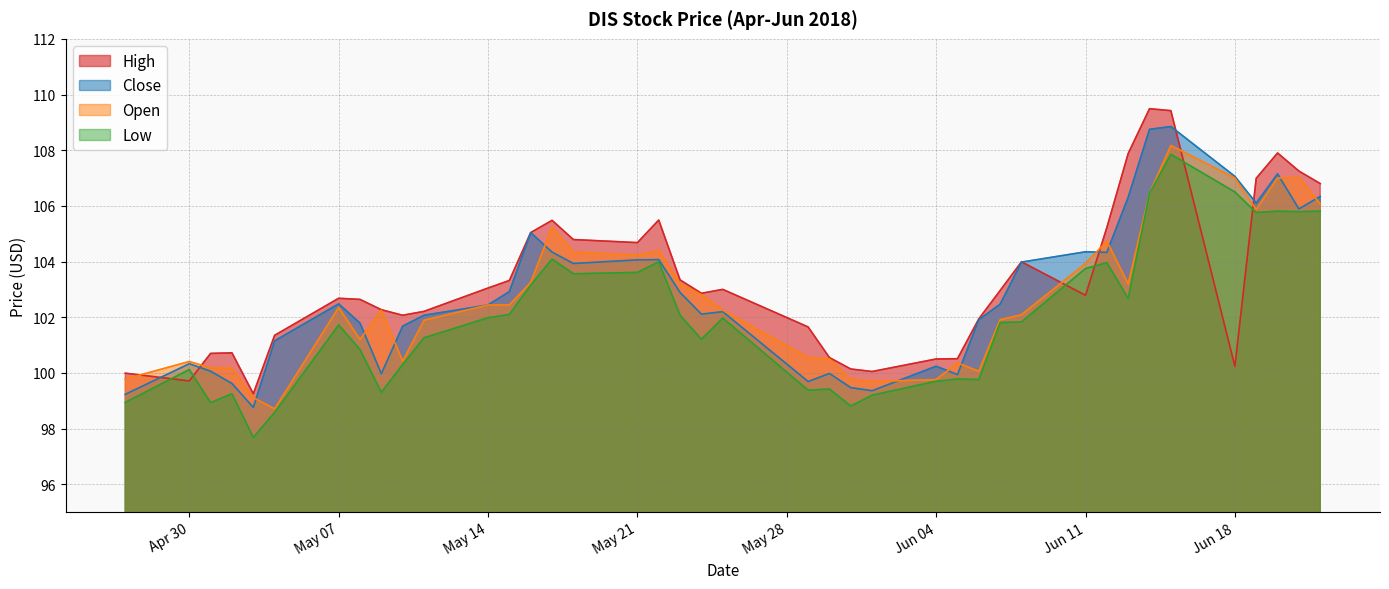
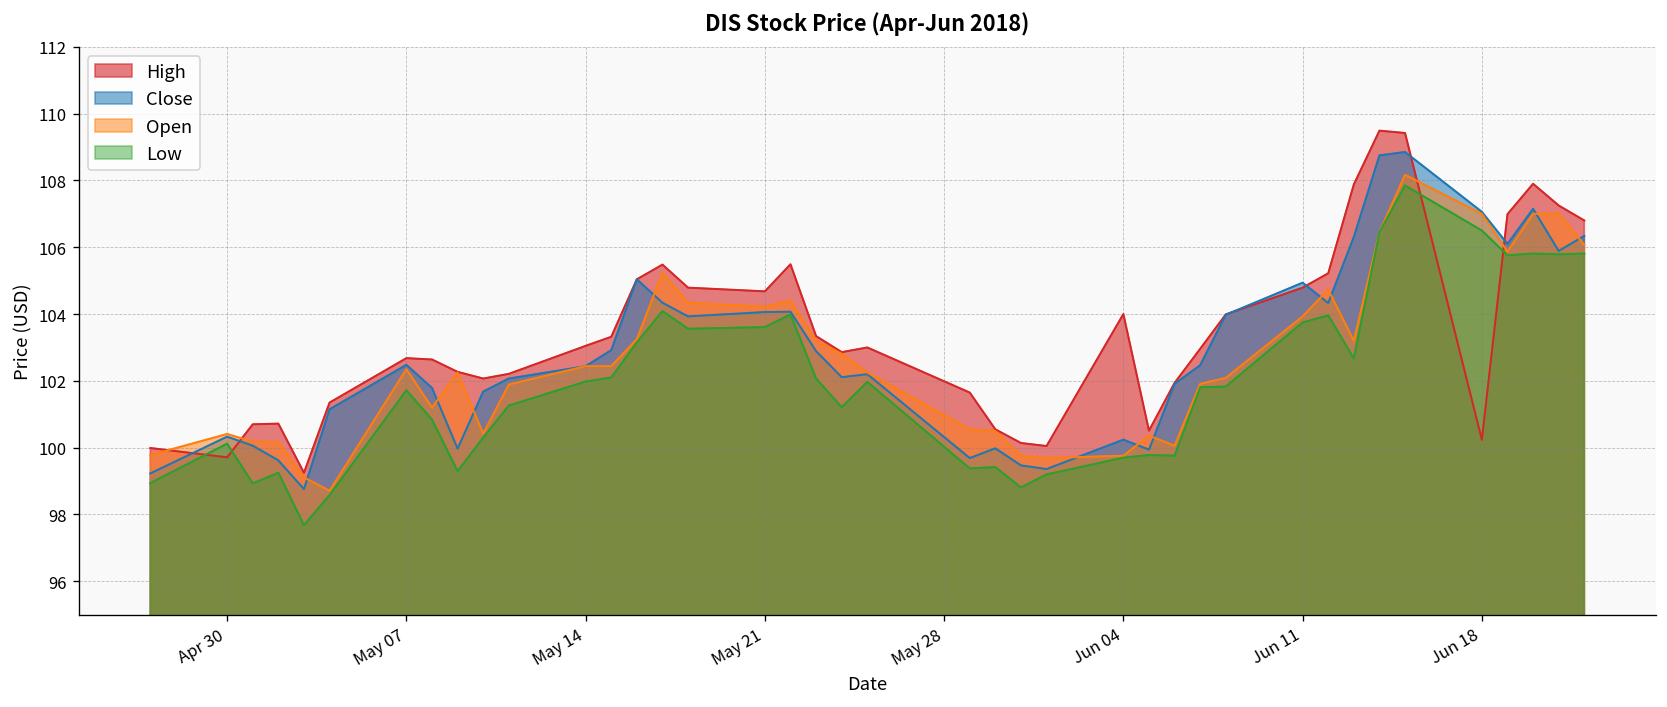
  {
    "High": {
      "Apr 30": 99.7,
      "May 07": 102.7,
      "May 14": 103.0,
      "May 21": 104.7,
-     "Jun 04": 100.5,
-     "Jun 11": 102.8,
+     "Jun 04": 104.0,
+     "Jun 11": 104.8,
      "Jun 18": 100.2
    },
    "Close": {
      "May 07": 102.5,
      "May 21": 104.1,
      "Jun 04": 100.2,
-     "Jun 11": 104.3
+     "Jun 11": 104.9
    },
    "Open": {
      "May 07": 102.3,
      "May 21": 104.2,
      "Jun 11": 103.9
    },
    "Low": {
      "Apr 30": 100.1,
      "May 07": 101.7,
      "May 14": 102.0,
      "May 21": 103.6,
      "Jun 11": 103.8,
      "Jun 18": 106.5
    }
  }
